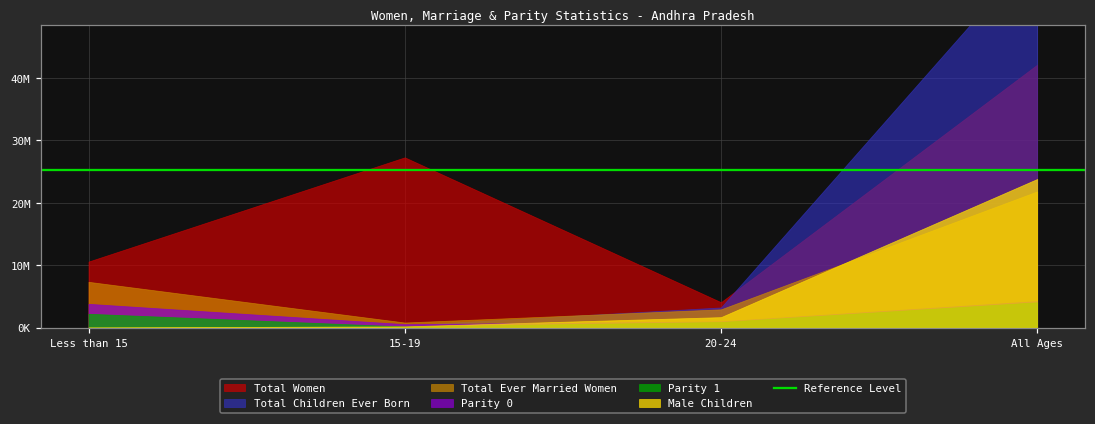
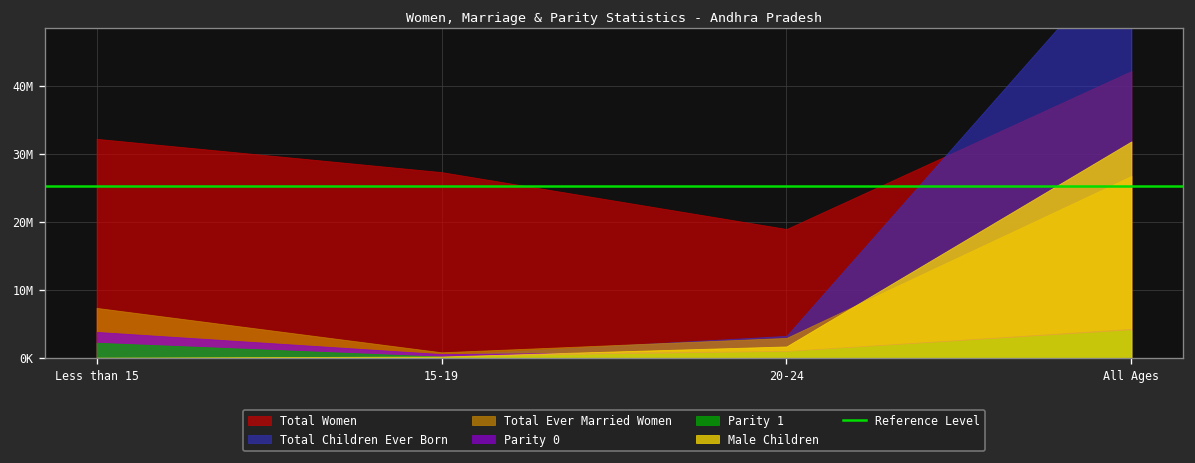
  {
    "Total Women": {
-     "Less than 15": 11000000,
+     "Less than 15": 32000000,
      "15-19": 27000000,
-     "20-24": 4000000,
+     "20-24": 19000000,
      "All Ages": 42000000
    },
    "Total Ever Married Women": {
      "Less than 15": 7000000,
-     "All Ages": 22000000
+     "All Ages": 27000000
    },
    "Parity 0": {
      "Less than 15": 4000000
    },
    "Parity 1": {
      "Less than 15": 2000000
    },
    "Male Children": {
      "20-24": 2000000,
-     "All Ages": 24000000
+     "All Ages": 32000000
    }
  }
